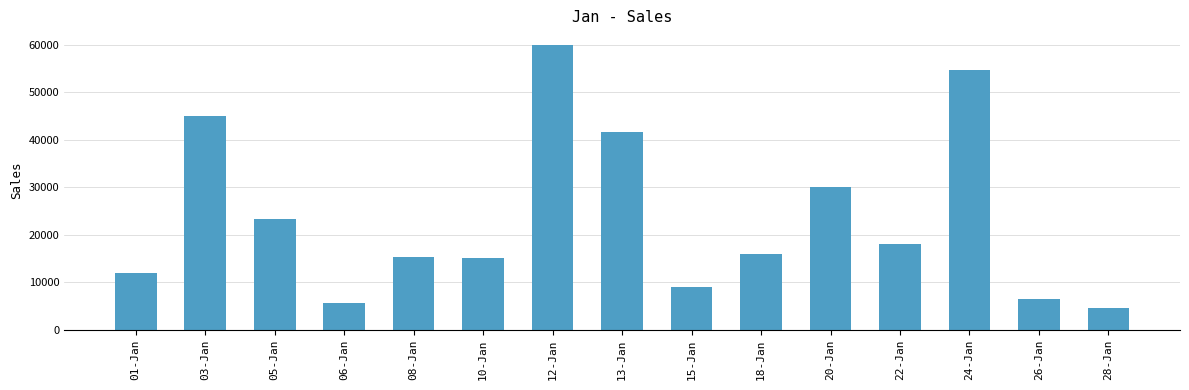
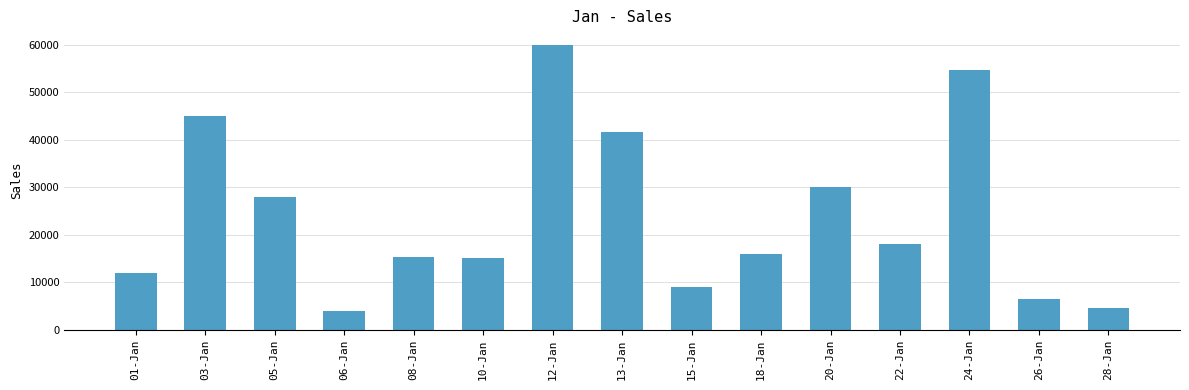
  {
    "01-Jan": 12000,
    "03-Jan": 45000,
-   "05-Jan": 23000,
-   "06-Jan": 6000,
+   "05-Jan": 28000,
+   "06-Jan": 4000,
    "08-Jan": 15000,
    "10-Jan": 15000,
    "12-Jan": 60000,
    "13-Jan": 42000,
    "15-Jan": 9000,
    "18-Jan": 16000,
    "20-Jan": 30000,
    "22-Jan": 18000,
    "24-Jan": 55000,
    "26-Jan": 7000,
    "28-Jan": 5000
  }
